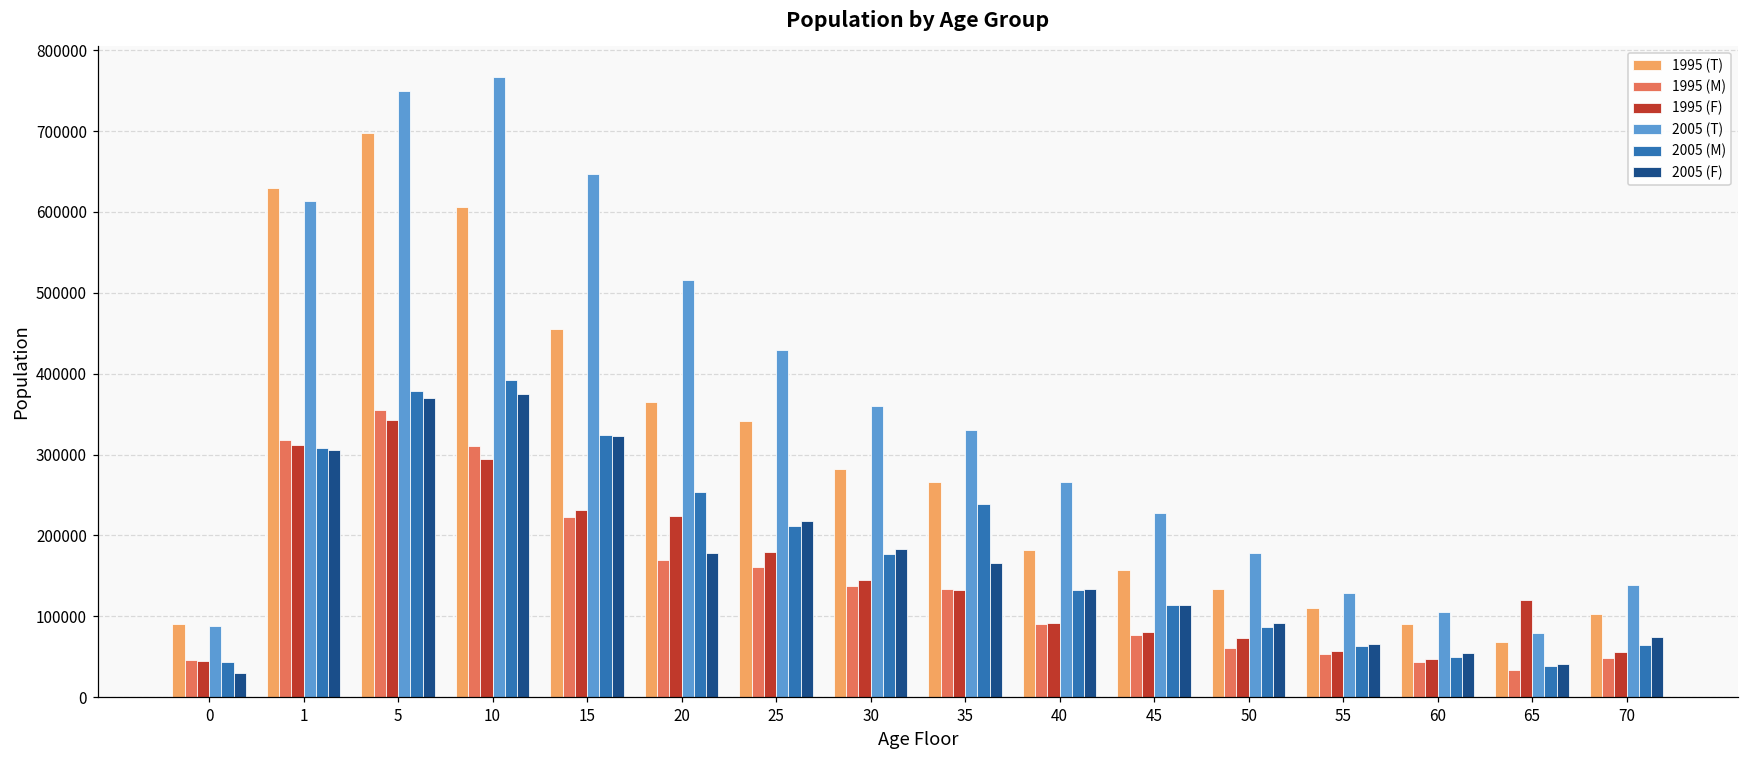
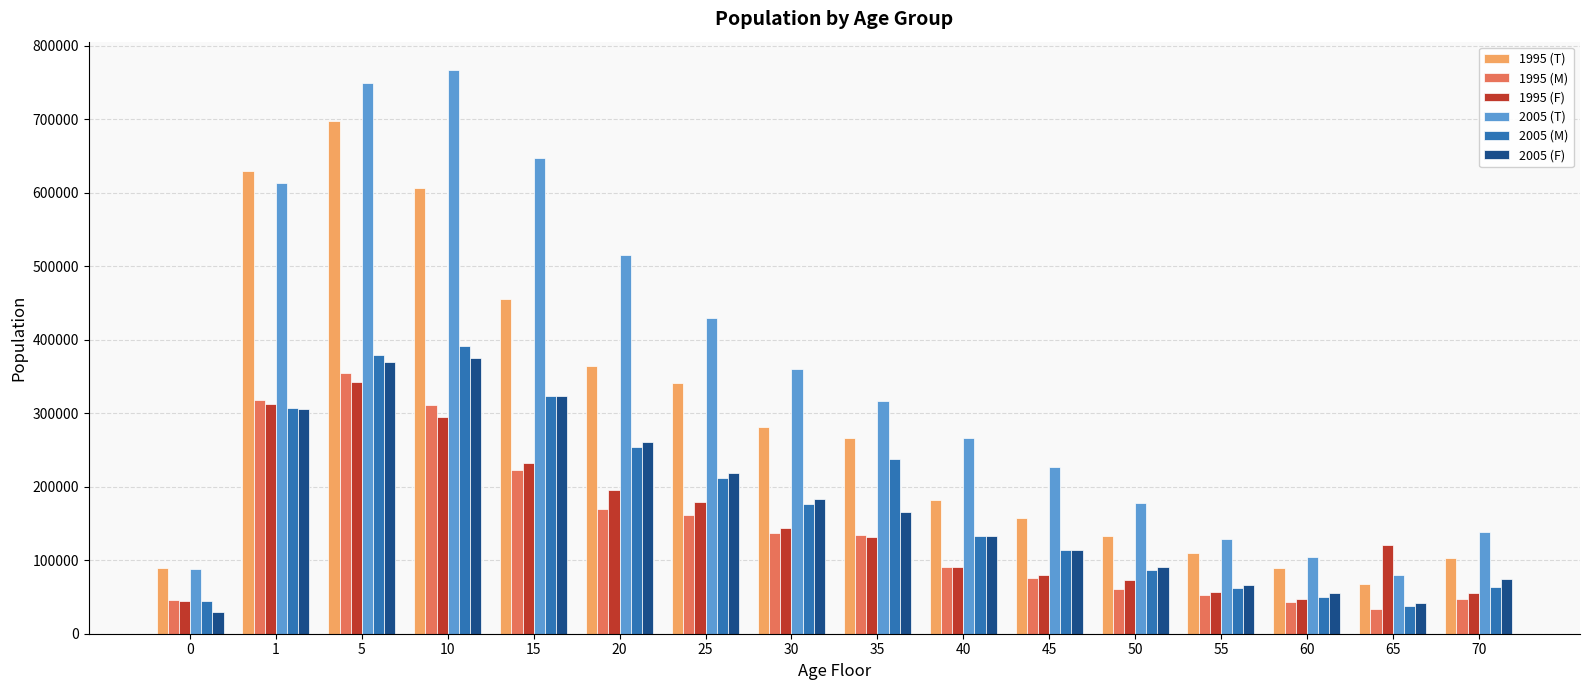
  {
    "1995 (F)": {
      "0": 40000,
      "1": 310000,
      "5": 340000,
      "10": 290000,
      "15": 230000,
-     "20": 220000,
+     "20": 190000,
      "25": 180000,
      "30": 140000,
      "35": 130000,
      "40": 90000,
      "45": 80000,
      "50": 70000,
      "55": 60000,
      "60": 50000,
      "65": 120000,
      "70": 60000
    },
    "2005 (T)": {
      "0": 90000,
      "1": 610000,
      "5": 750000,
      "10": 770000,
      "15": 650000,
      "20": 520000,
      "25": 430000,
      "30": 360000,
-     "35": 330000,
+     "35": 320000,
      "40": 270000,
      "45": 230000,
      "50": 180000,
      "55": 130000,
      "60": 110000,
      "65": 80000,
      "70": 140000
    },
    "2005 (M)": {
      "0": 40000,
      "1": 310000,
      "5": 380000,
      "10": 390000,
      "15": 320000,
      "20": 250000,
      "25": 210000,
      "30": 180000,
      "35": 240000,
      "40": 130000,
      "45": 110000,
      "50": 90000,
      "55": 60000,
      "60": 50000,
      "65": 40000,
      "70": 60000
    },
    "2005 (F)": {
      "0": 30000,
      "1": 310000,
      "5": 370000,
      "10": 380000,
      "15": 320000,
-     "20": 180000,
+     "20": 260000,
      "25": 220000,
      "30": 180000,
      "35": 170000,
      "40": 130000,
      "45": 110000,
      "50": 90000,
      "55": 70000,
      "60": 60000,
      "65": 40000,
      "70": 70000
    }
  }
